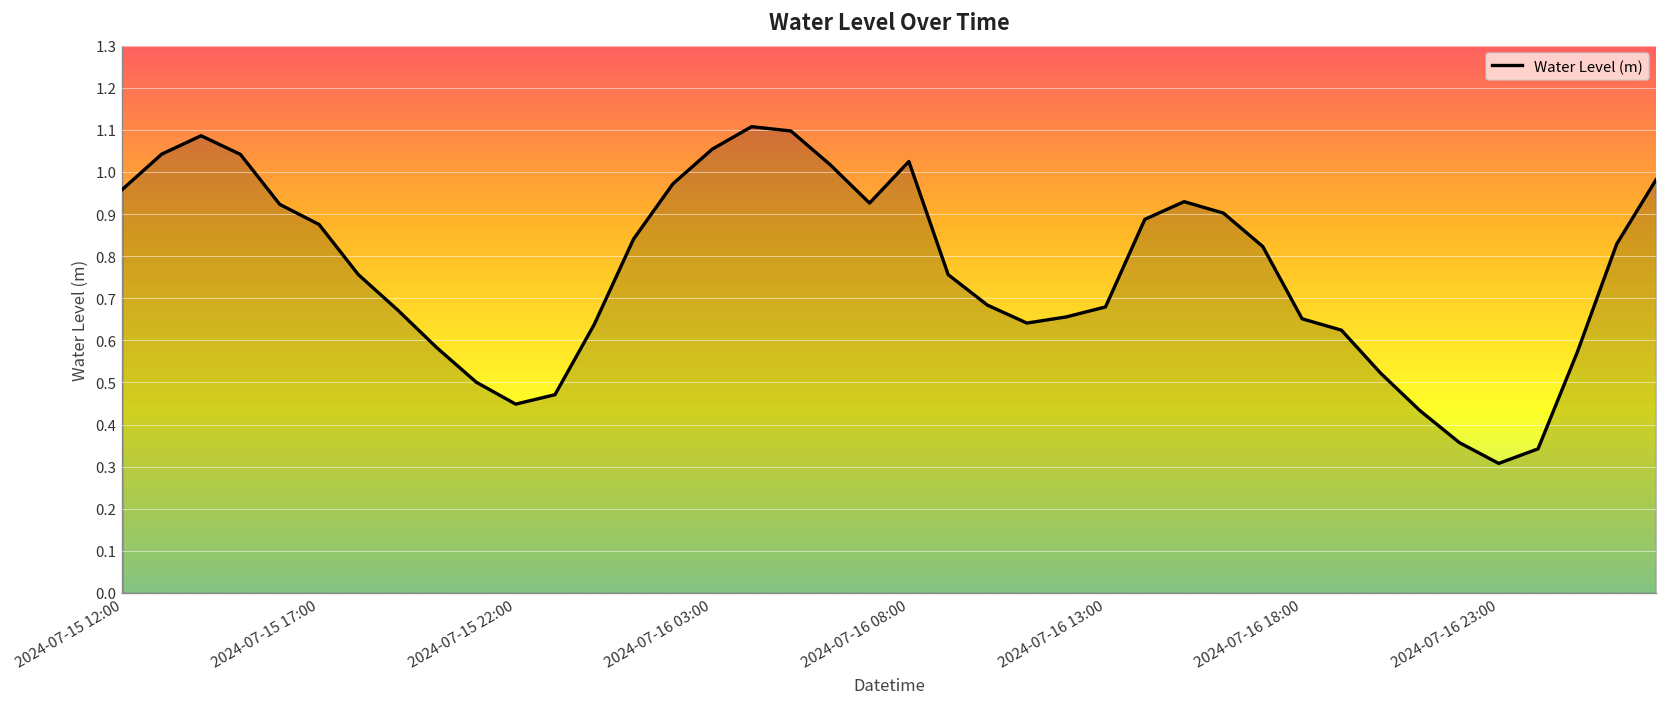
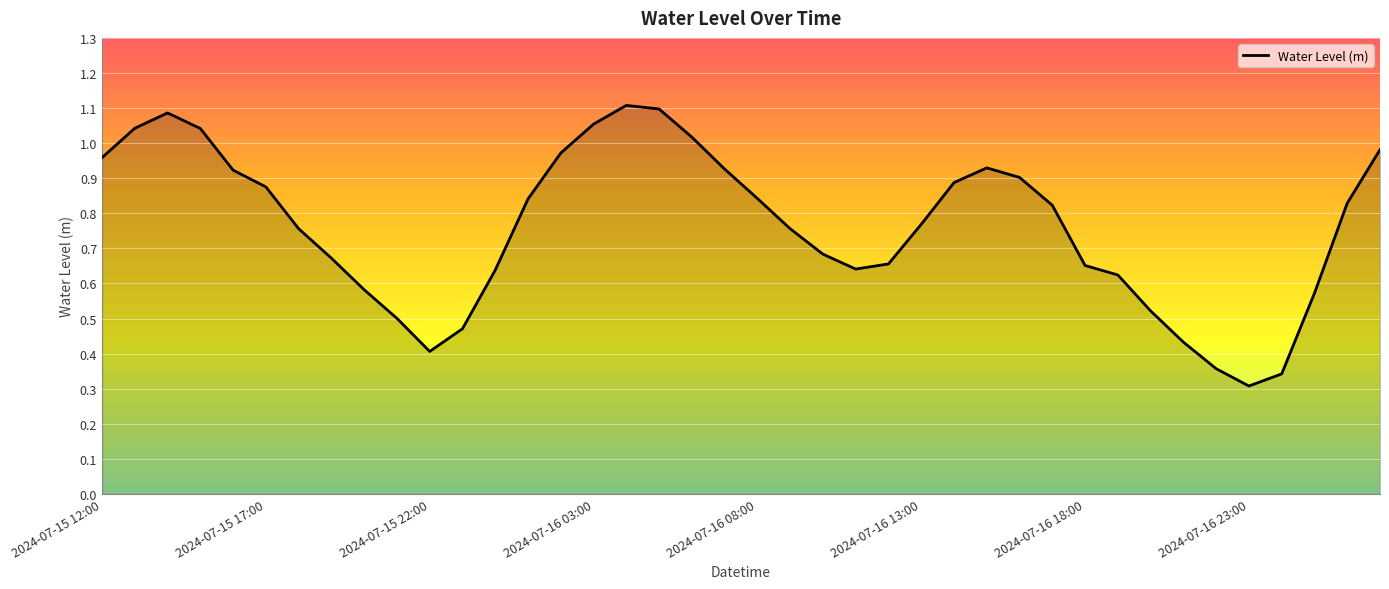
  {
    "2024-07-15 12:00": 0.96,
    "2024-07-15 17:00": 0.88,
-   "2024-07-15 22:00": 0.45,
+   "2024-07-15 22:00": 0.41,
    "2024-07-16 03:00": 1.05,
-   "2024-07-16 08:00": 1.02,
-   "2024-07-16 13:00": 0.68,
+   "2024-07-16 08:00": 0.84,
+   "2024-07-16 13:00": 0.77,
    "2024-07-16 18:00": 0.65,
    "2024-07-16 23:00": 0.31
  }
